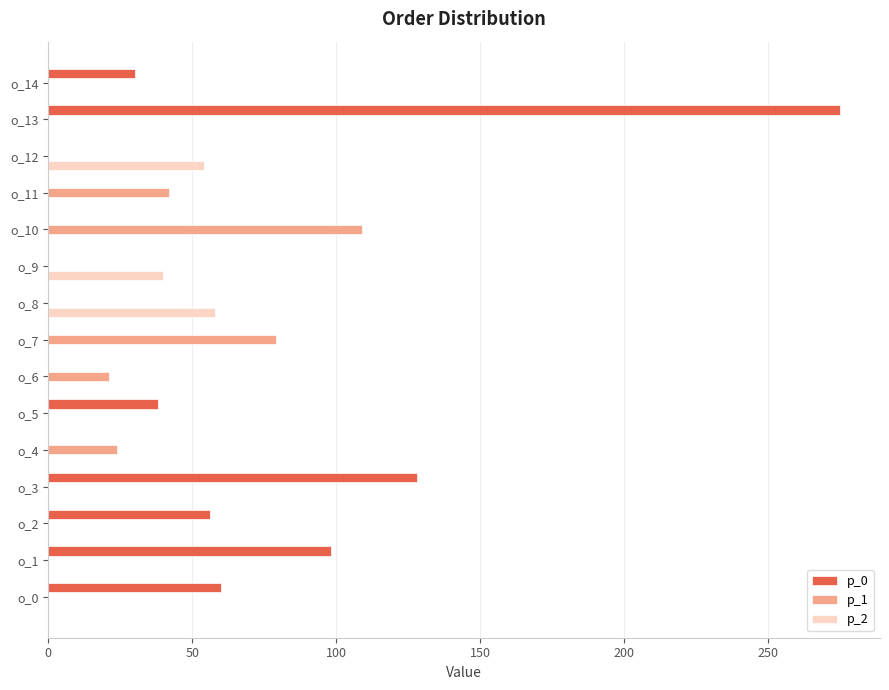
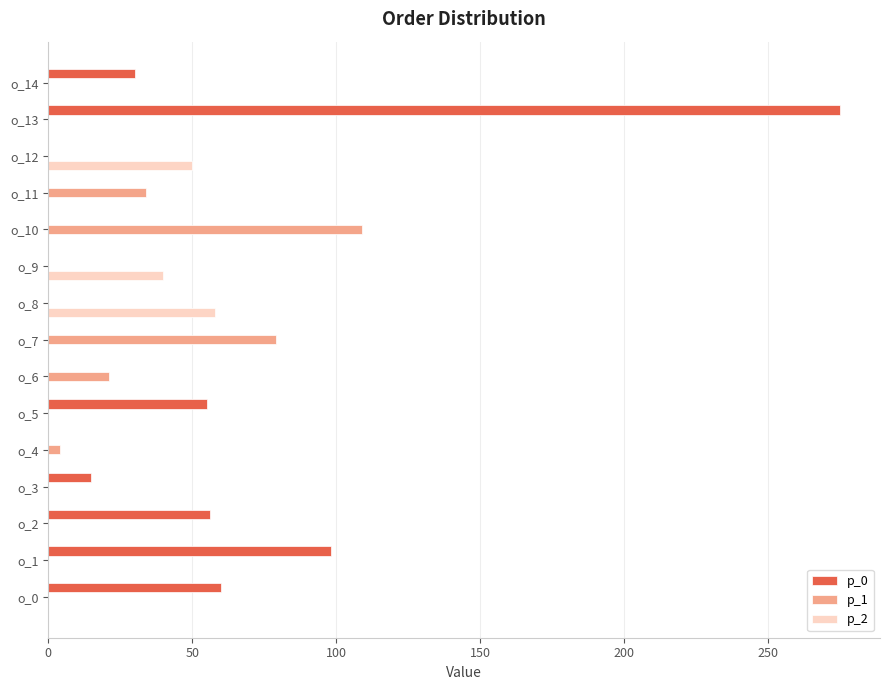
  {
    "p_0": {
      "o_14": 30,
      "o_13": 275,
      "o_12": 0,
      "o_11": 0,
      "o_10": 0,
      "o_9": 0,
      "o_8": 0,
      "o_7": 0,
      "o_6": 0,
-     "o_5": 38,
+     "o_5": 55,
      "o_4": 0,
-     "o_3": 128,
+     "o_3": 15,
      "o_2": 56,
      "o_1": 98,
      "o_0": 60
    },
    "p_1": {
      "o_14": 0,
      "o_13": 0,
      "o_12": 0,
-     "o_11": 42,
+     "o_11": 34,
      "o_10": 109,
      "o_9": 0,
      "o_8": 0,
      "o_7": 79,
      "o_6": 21,
      "o_5": 0,
-     "o_4": 24,
+     "o_4": 4,
      "o_3": 0,
      "o_2": 0,
      "o_1": 0,
      "o_0": 0
    },
    "p_2": {
      "o_14": 0,
      "o_13": 0,
-     "o_12": 54,
+     "o_12": 50,
      "o_11": 0,
      "o_10": 0,
      "o_9": 40,
      "o_8": 58,
      "o_7": 0,
      "o_6": 0,
      "o_5": 0,
      "o_4": 0,
      "o_3": 0,
      "o_2": 0,
      "o_1": 0,
      "o_0": 0
    }
  }
